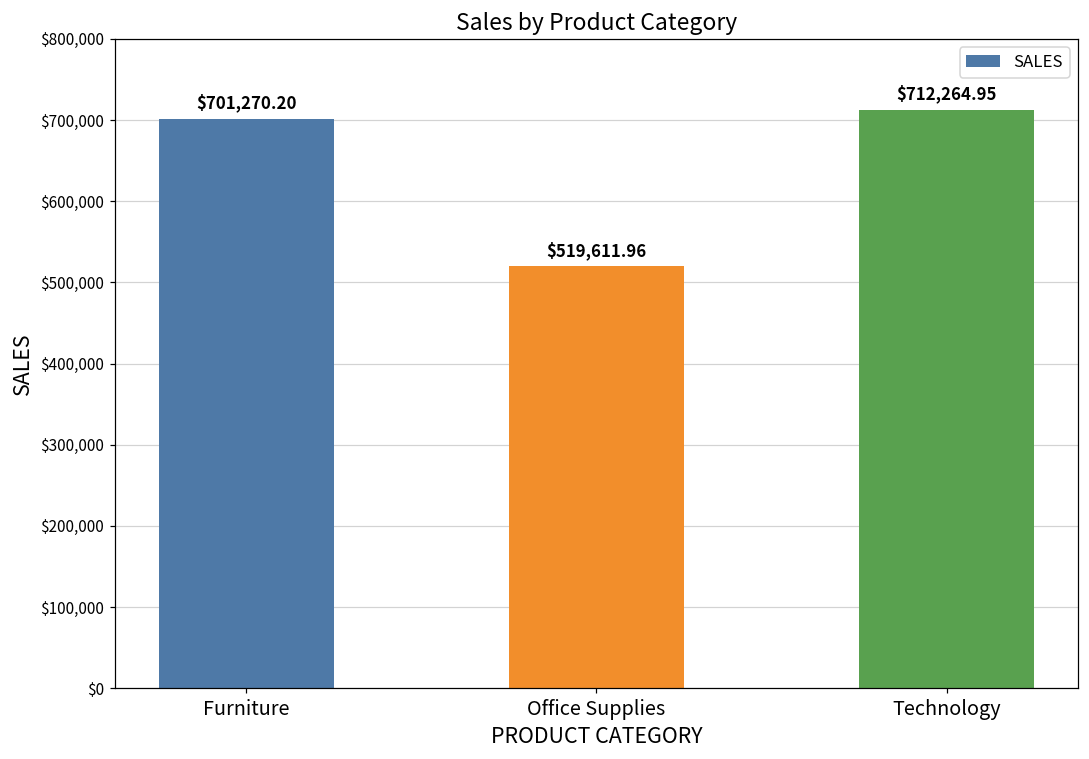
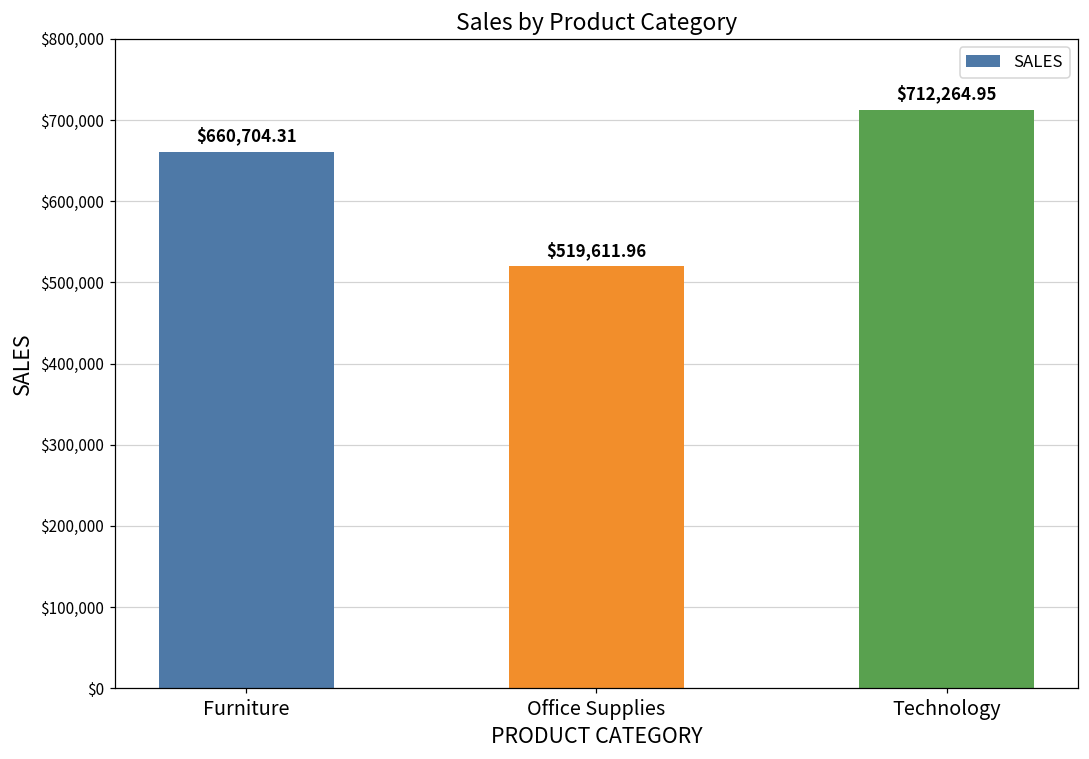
  {
-   "Furniture": "$701,270.20",
+   "Furniture": "$660,704.31",
    "Office Supplies": "$519,611.96",
    "Technology": "$712,264.95"
  }
